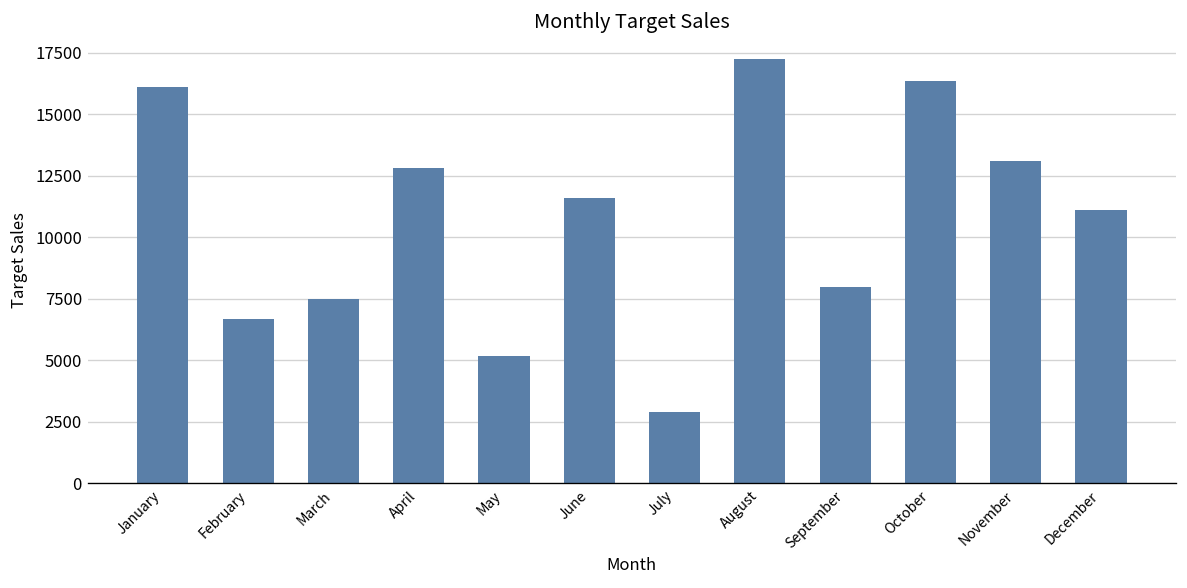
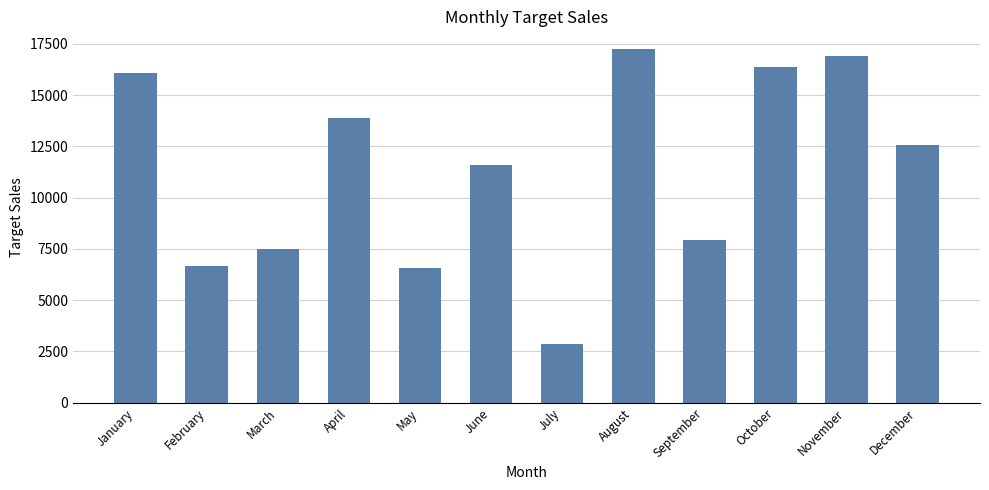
  {
    "January": 16100,
    "February": 6700,
    "March": 7500,
-   "April": 12800,
-   "May": 5200,
+   "April": 13900,
+   "May": 6500,
    "June": 11600,
    "July": 2900,
    "August": 17200,
    "September": 8000,
    "October": 16400,
-   "November": 13100,
-   "December": 11100
+   "November": 16900,
+   "December": 12600
  }
